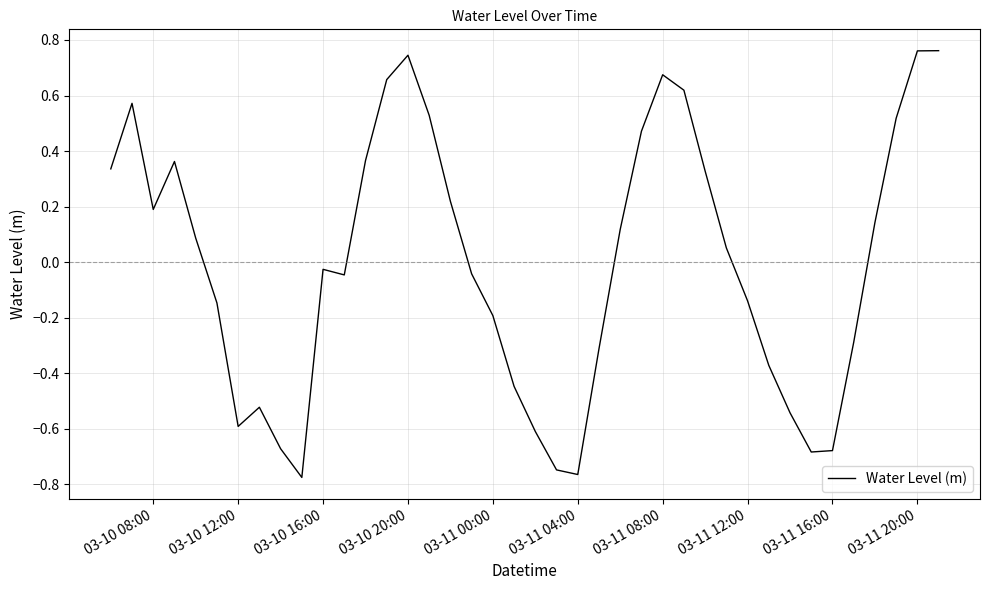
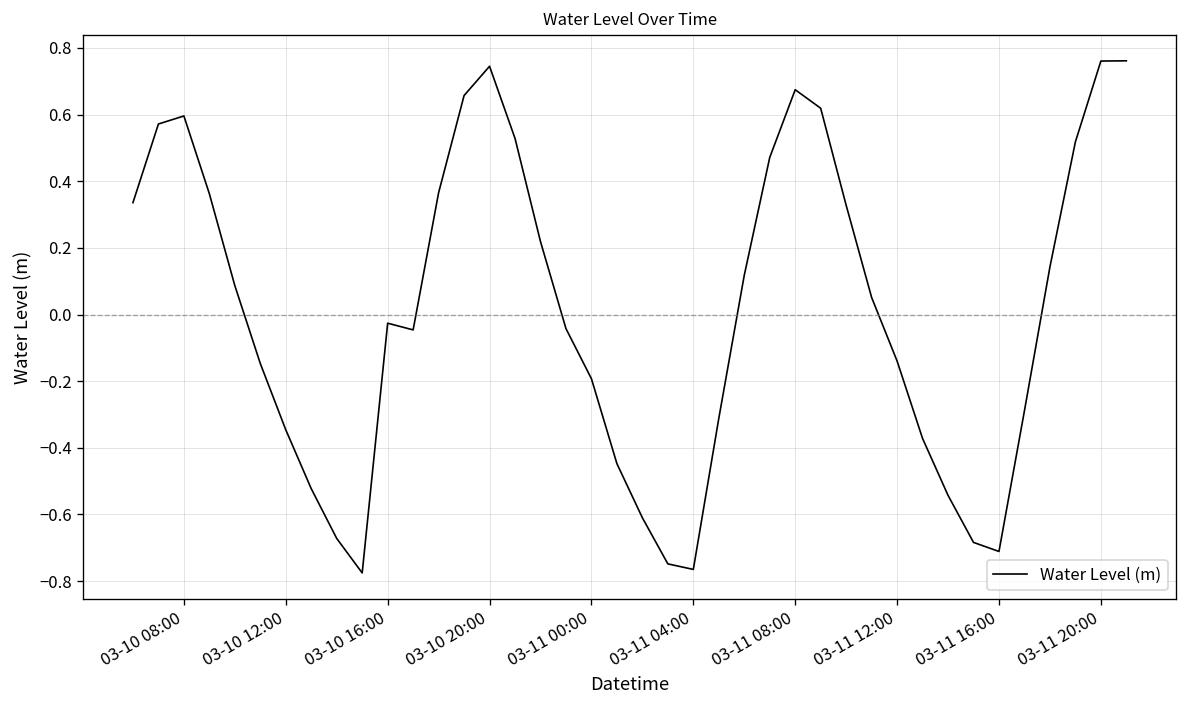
  {
-   "03-10 08:00": 0.19,
-   "03-10 12:00": -0.59,
+   "03-10 08:00": 0.60,
+   "03-10 12:00": -0.35,
    "03-10 16:00": -0.03,
    "03-10 20:00": 0.75,
    "03-11 00:00": -0.19,
    "03-11 04:00": -0.77,
    "03-11 08:00": 0.67,
    "03-11 12:00": -0.14,
-   "03-11 16:00": -0.68,
+   "03-11 16:00": -0.71,
    "03-11 20:00": 0.76
  }
